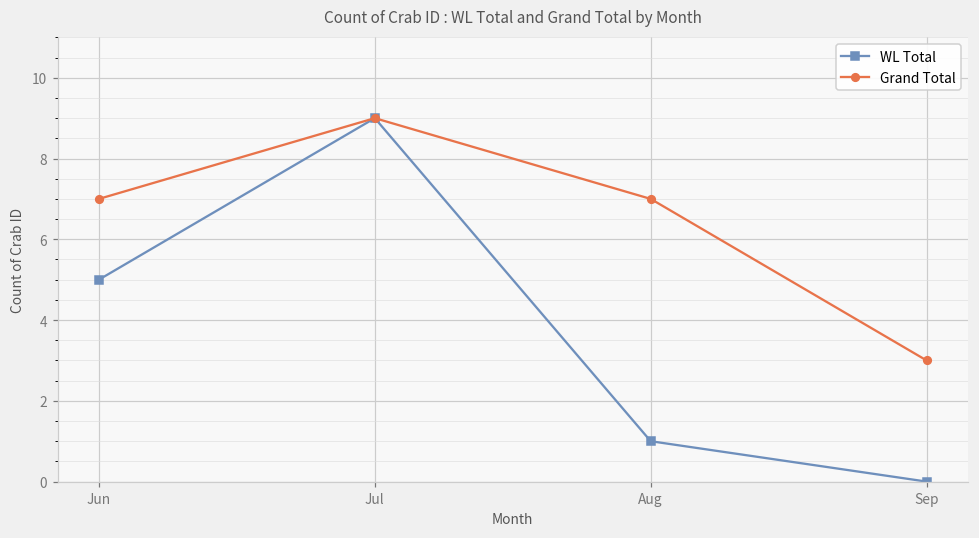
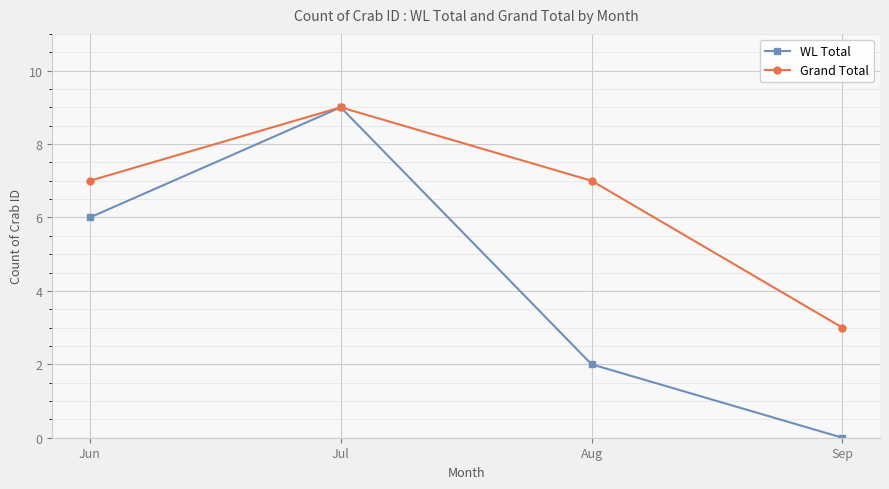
  {
    "WL Total": {
-     "Jun": 5,
-     "Aug": 1,
+     "Jun": 6,
+     "Aug": 2,
      "Sep": 0
    },
    "Grand Total": {
      "Jun": 7,
      "Aug": 7,
      "Sep": 3
    }
  }
